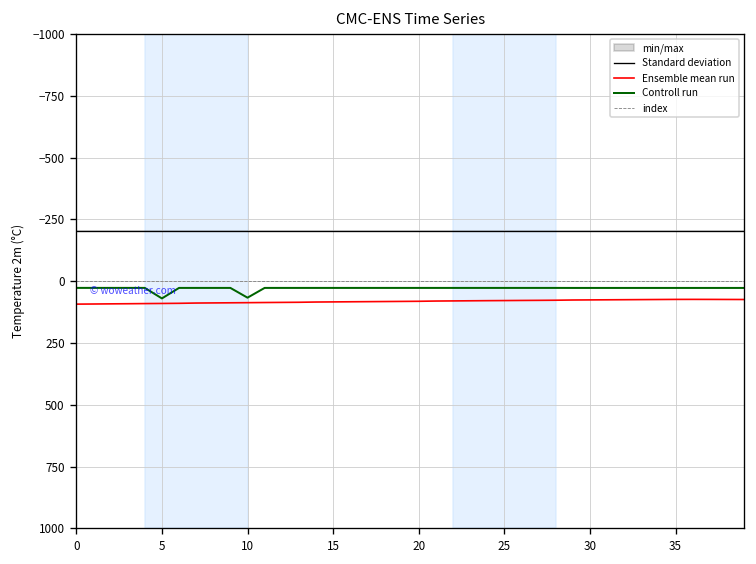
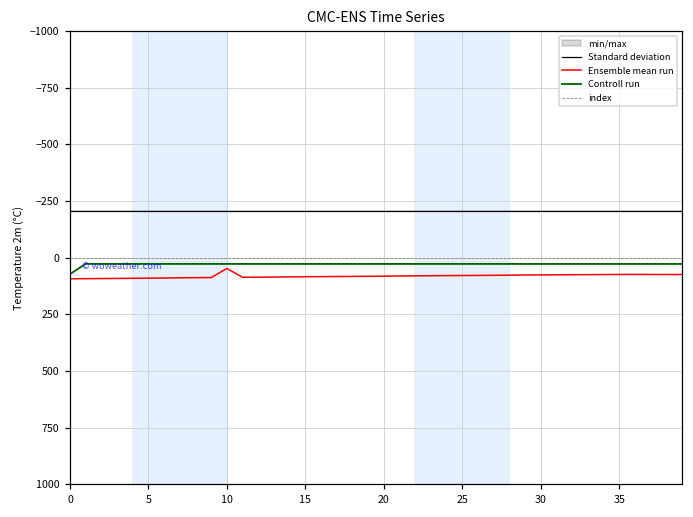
  {
    "min/max": {
      "0": -200,
      "5": -200,
      "10": -200,
      "15": -200,
      "20": -200,
      "25": -200,
      "30": -200,
      "35": -200
    },
    "Ensemble mean run": {
      "0": 90,
      "5": 90,
-     "10": 90,
+     "10": 50,
      "15": 80,
      "20": 80,
      "25": 80,
      "30": 80,
      "35": 70
    },
    "Controll run": {
-     "0": 30,
-     "5": 70,
-     "10": 70,
+     "0": 70,
+     "5": 30,
+     "10": 30,
      "15": 30,
      "20": 30,
      "25": 30,
      "30": 30,
      "35": 30
    },
    "index": {
      "0": 0,
      "5": 0,
      "10": 0,
      "15": 0,
      "20": 0,
      "25": 0,
      "30": 0,
      "35": 0
    }
  }
